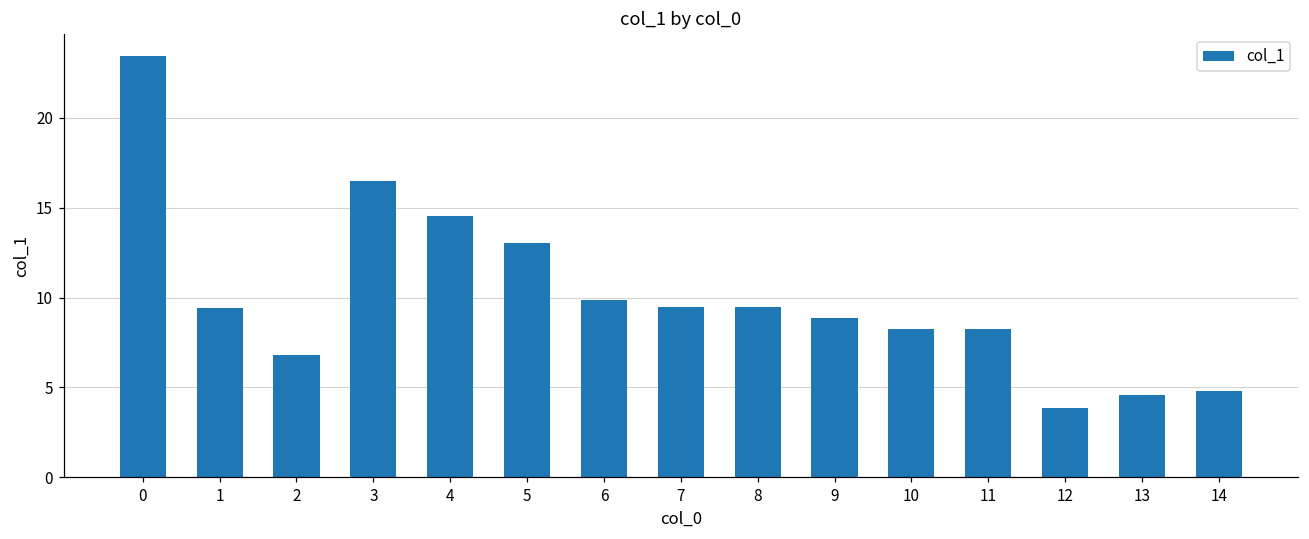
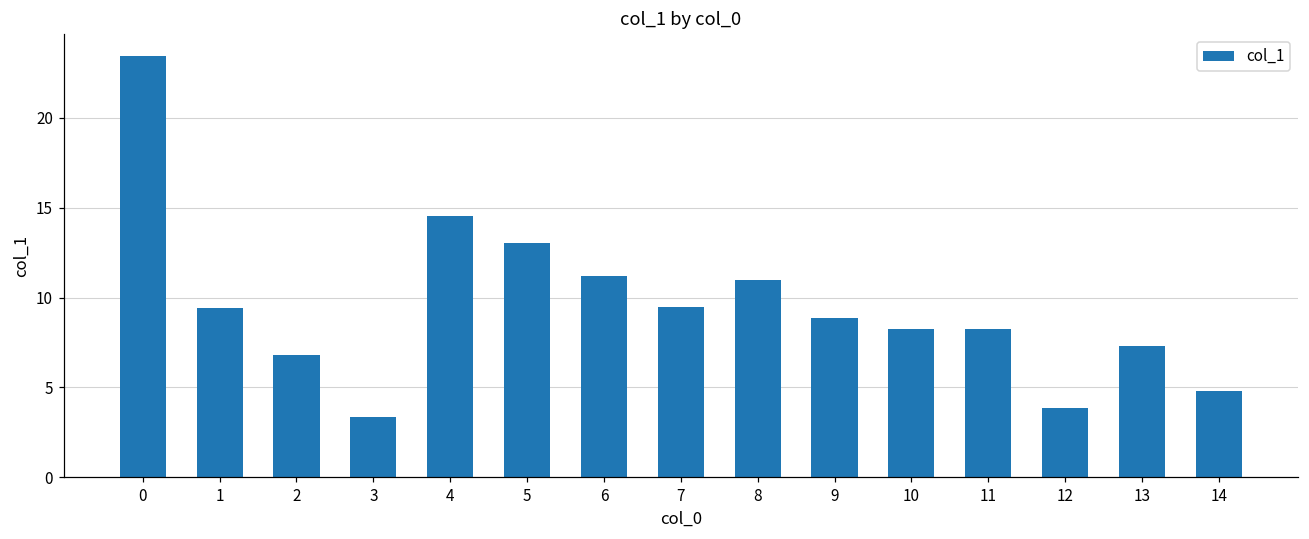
  {
    "0": 23.5,
    "1": 9.4,
    "2": 6.8,
-   "3": 16.5,
+   "3": 3.4,
    "4": 14.5,
    "5": 13.1,
-   "6": 9.9,
+   "6": 11.2,
    "7": 9.5,
-   "8": 9.5,
+   "8": 11.0,
    "9": 8.9,
    "10": 8.3,
    "11": 8.3,
    "12": 3.8,
-   "13": 4.6,
+   "13": 7.3,
    "14": 4.8
  }
